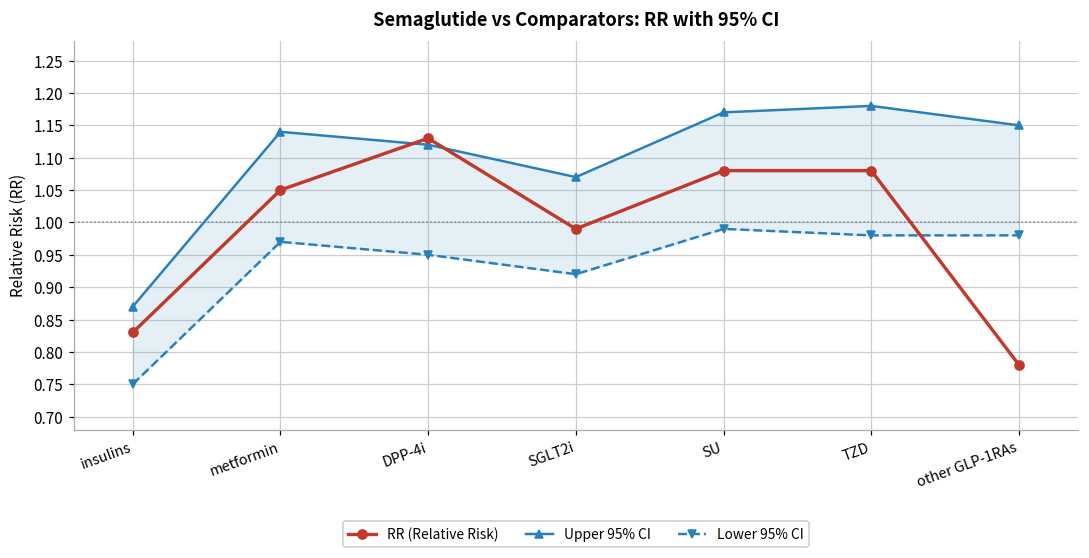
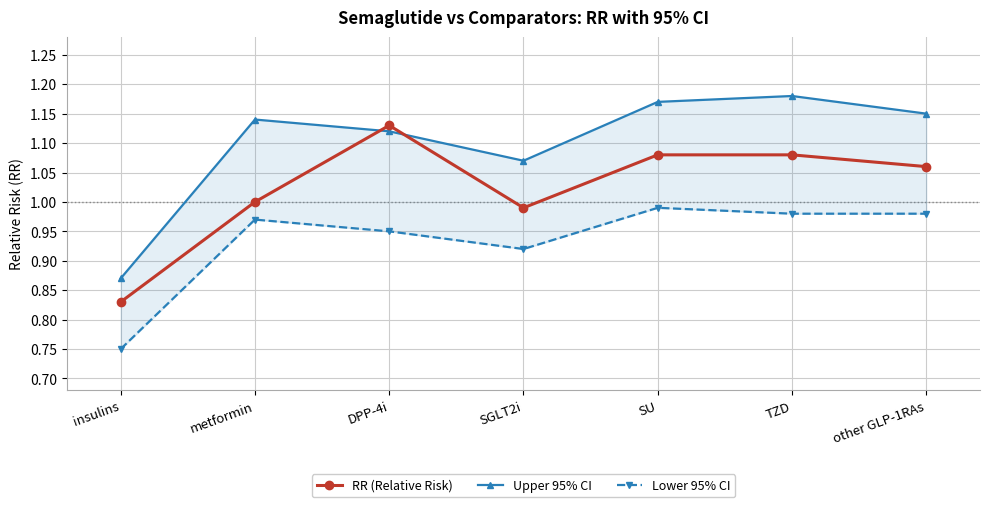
  {
    "RR (Relative Risk)": {
      "insulins": 0.83,
-     "metformin": 1.05,
+     "metformin": 1.00,
      "DPP-4i": 1.13,
      "SGLT2i": 0.99,
      "SU": 1.08,
      "TZD": 1.08,
-     "other GLP-1RAs": 0.78
+     "other GLP-1RAs": 1.06
    }
  }
